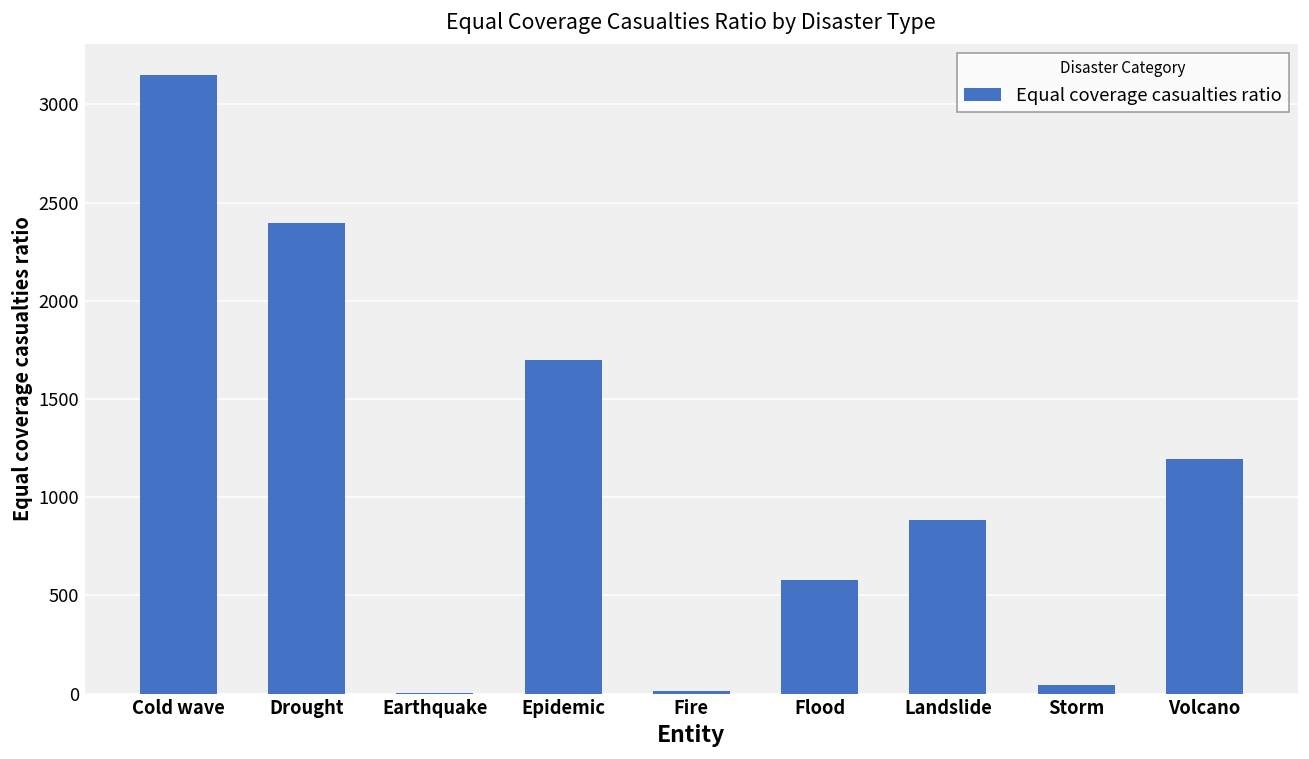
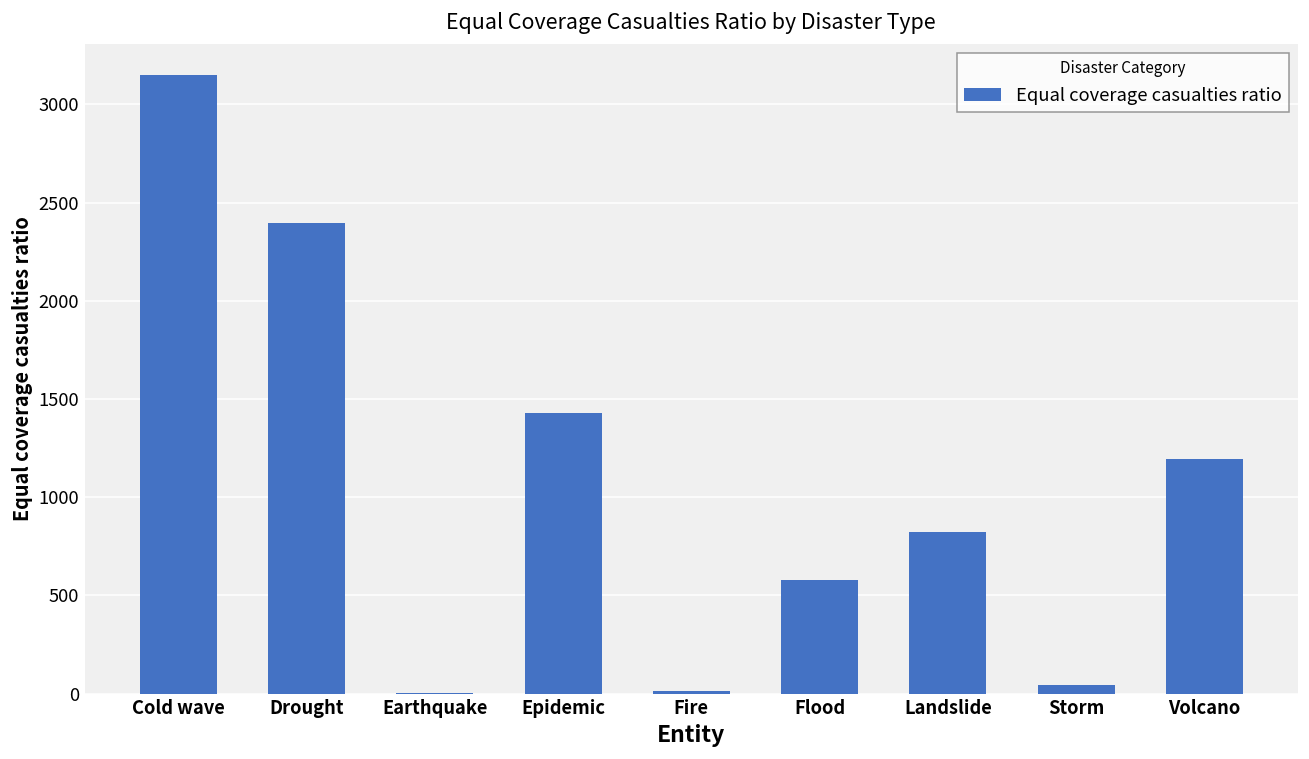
  {
    "Cold wave": 3150,
    "Drought": 2400,
-   "Epidemic": 1700,
+   "Epidemic": 1430,
    "Flood": 580,
-   "Landslide": 880,
+   "Landslide": 830,
    "Storm": 50,
    "Volcano": 1200
  }
